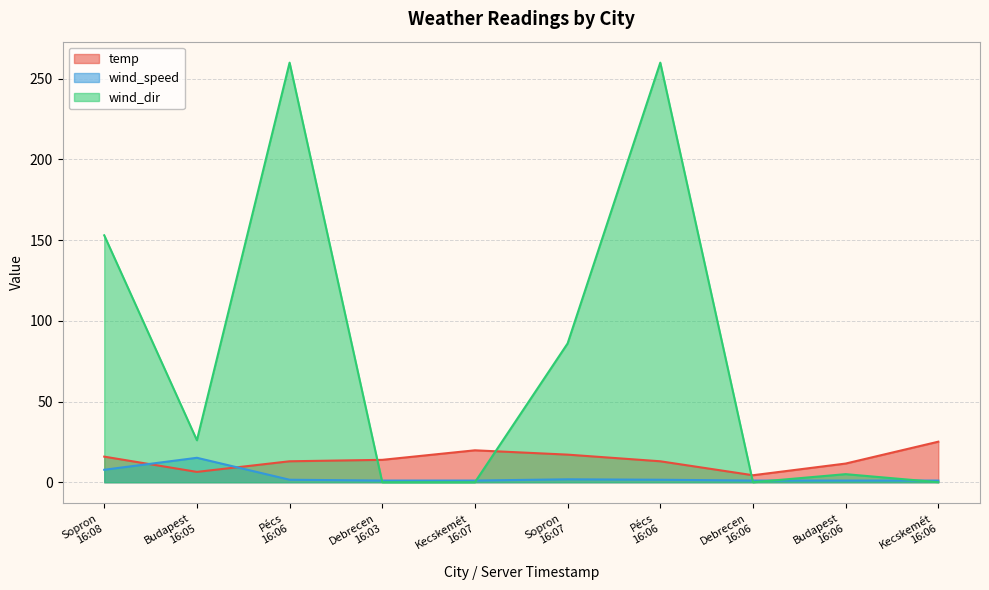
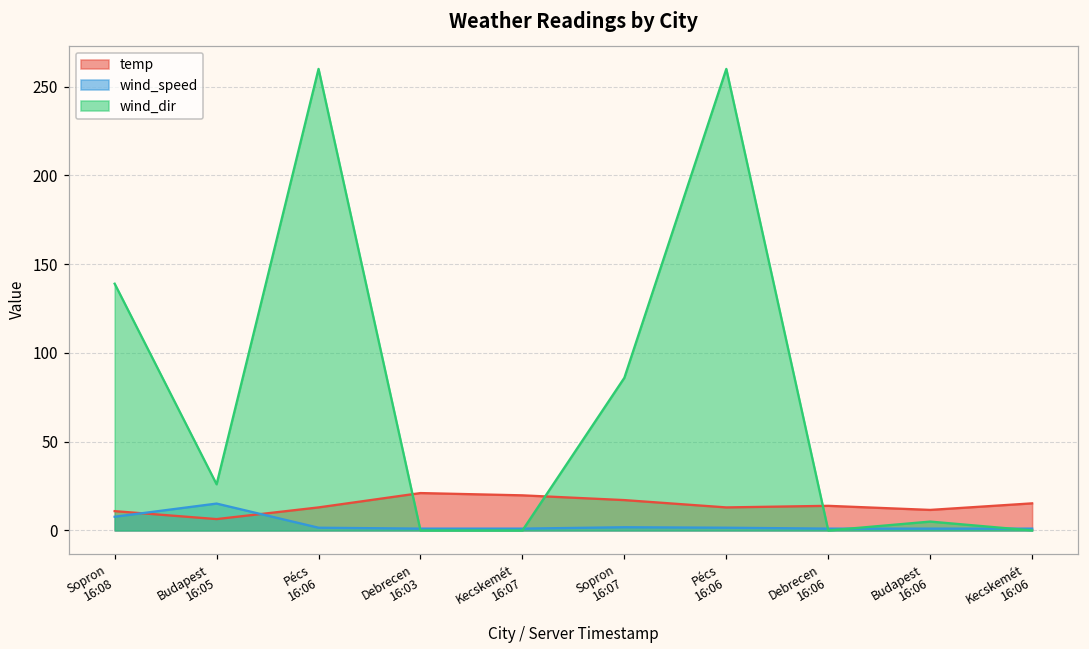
  {
    "temp": {
-     "Sopron 16:08": 16,
+     "Sopron 16:08": 11,
      "Budapest 16:05": 6,
-     "Debrecen 16:03": 14,
+     "Debrecen 16:03": 21,
      "Kecskemét 16:07": 20,
      "Sopron 16:07": 17,
-     "Debrecen 16:06": 4,
+     "Debrecen 16:06": 14,
      "Budapest 16:06": 12,
-     "Kecskemét 16:06": 25
+     "Kecskemét 16:06": 15
    },
    "wind_speed": {
      "Sopron 16:08": 8,
      "Budapest 16:05": 15,
      "Sopron 16:07": 2,
      "Budapest 16:06": 1
    },
    "wind_dir": {
-     "Sopron 16:08": 153,
+     "Sopron 16:08": 139,
      "Budapest 16:05": 26,
      "Sopron 16:07": 86,
      "Budapest 16:06": 5
    }
  }
